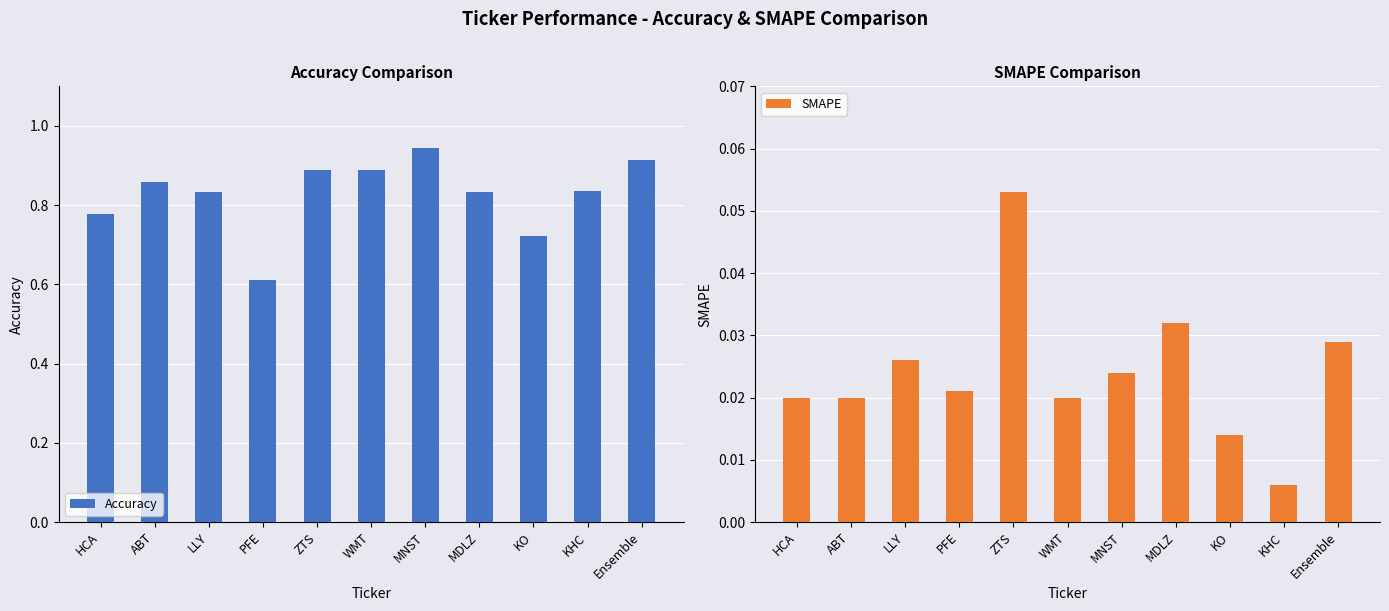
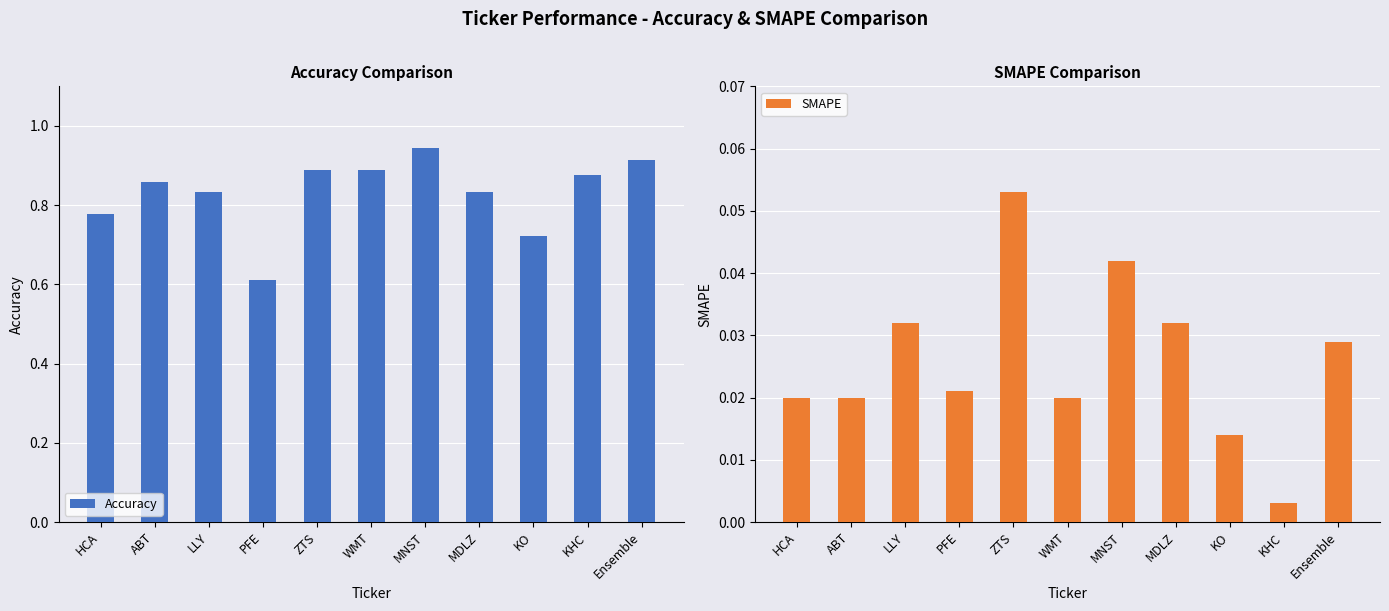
  {
    "Accuracy Comparison": {
      "HCA": 0.78,
      "ABT": 0.86,
      "LLY": 0.83,
      "PFE": 0.61,
      "ZTS": 0.89,
      "WMT": 0.89,
      "MNST": 0.94,
      "MDLZ": 0.83,
      "KO": 0.72,
-     "KHC": 0.84,
+     "KHC": 0.88,
      "Ensemble": 0.91
    },
    "SMAPE Comparison": {
      "HCA": 0.020,
      "ABT": 0.020,
-     "LLY": 0.026,
+     "LLY": 0.032,
      "PFE": 0.021,
      "ZTS": 0.053,
      "WMT": 0.020,
-     "MNST": 0.024,
+     "MNST": 0.042,
      "MDLZ": 0.032,
      "KO": 0.014,
-     "KHC": 0.006,
+     "KHC": 0.003,
      "Ensemble": 0.029
    }
  }
